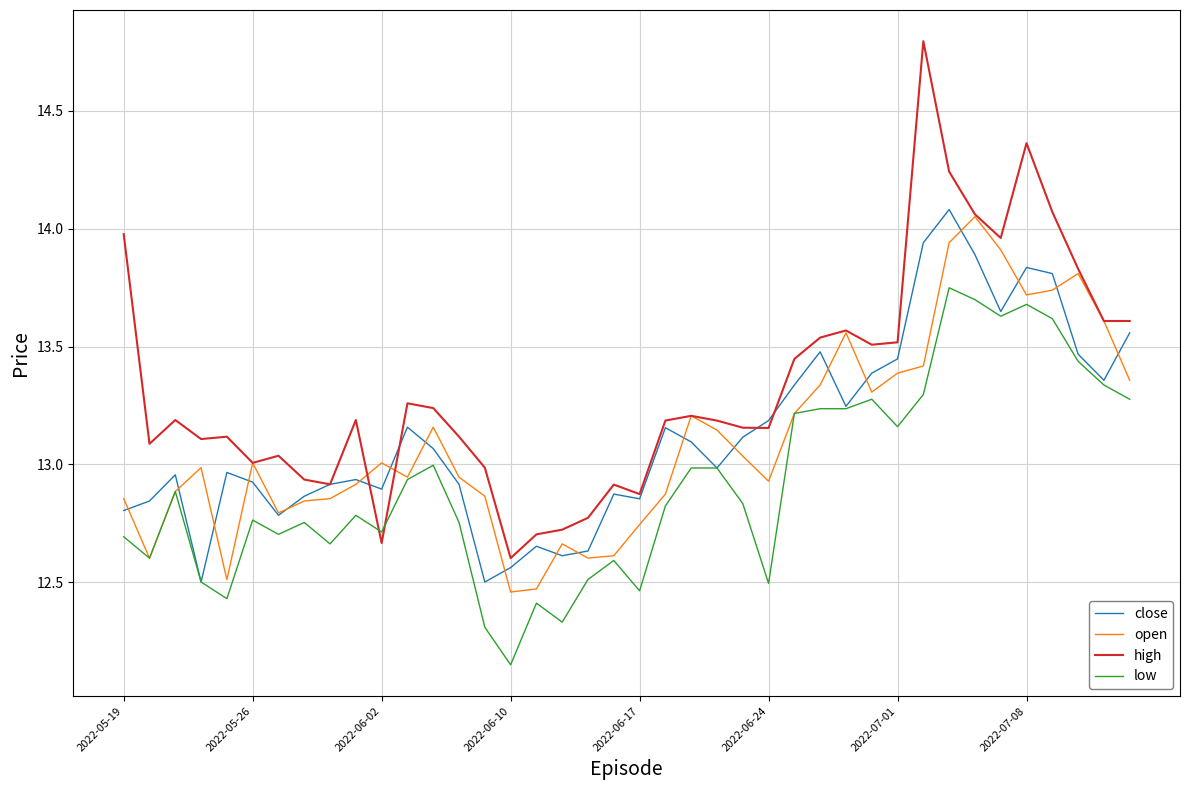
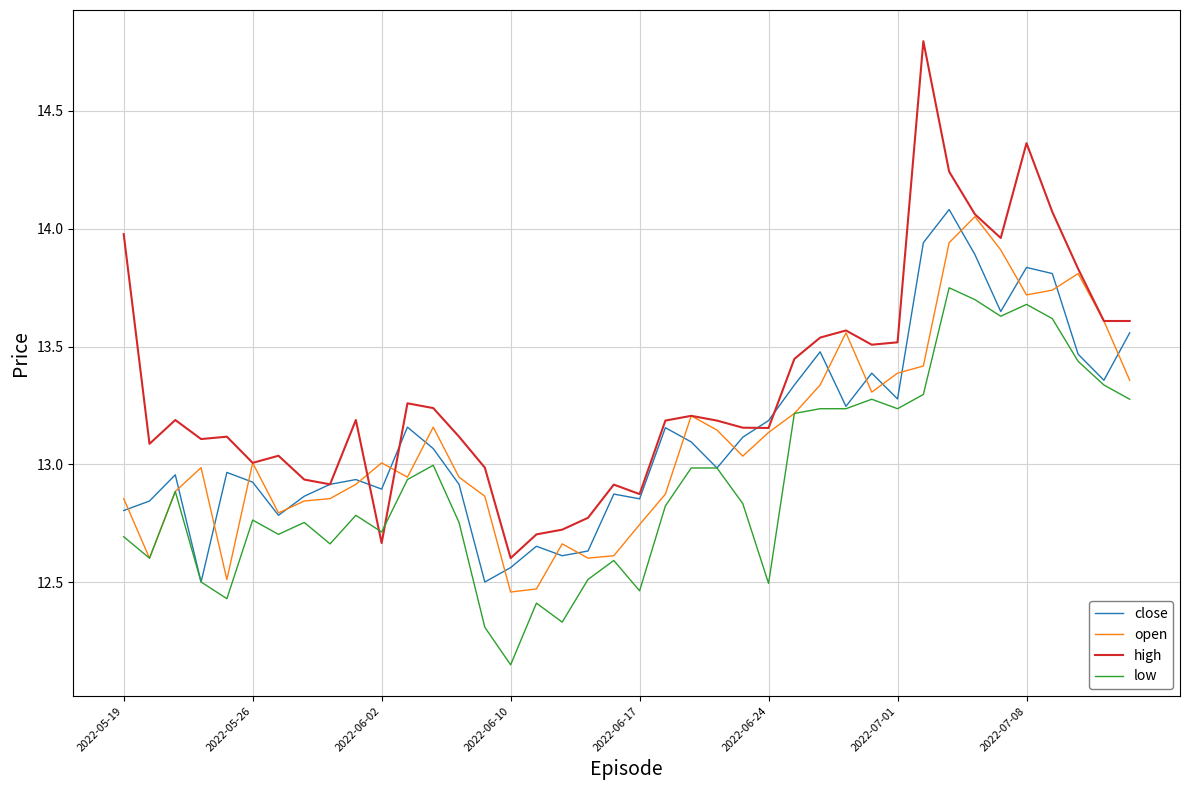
  {
    "close": {
      "2022-05-19": 12.80,
      "2022-05-26": 12.92,
      "2022-06-02": 12.90,
      "2022-06-10": 12.56,
      "2022-06-17": 12.85,
      "2022-06-24": 13.19,
-     "2022-07-01": 13.45,
+     "2022-07-01": 13.28,
      "2022-07-08": 13.84
    },
    "open": {
      "2022-05-19": 12.85,
      "2022-06-02": 13.01,
      "2022-06-10": 12.46,
      "2022-06-17": 12.74,
-     "2022-06-24": 12.93,
+     "2022-06-24": 13.14,
      "2022-07-01": 13.39,
      "2022-07-08": 13.72
    },
    "high": {
      "2022-05-19": 13.98,
      "2022-06-02": 12.67,
      "2022-06-10": 12.60,
      "2022-06-17": 12.87,
      "2022-06-24": 13.15,
      "2022-07-01": 13.52,
      "2022-07-08": 14.36
    },
    "low": {
      "2022-05-19": 12.69,
      "2022-05-26": 12.76,
      "2022-06-02": 12.71,
      "2022-06-10": 12.15,
      "2022-06-17": 12.46,
      "2022-06-24": 12.50,
-     "2022-07-01": 13.16,
+     "2022-07-01": 13.24,
      "2022-07-08": 13.68
    }
  }
